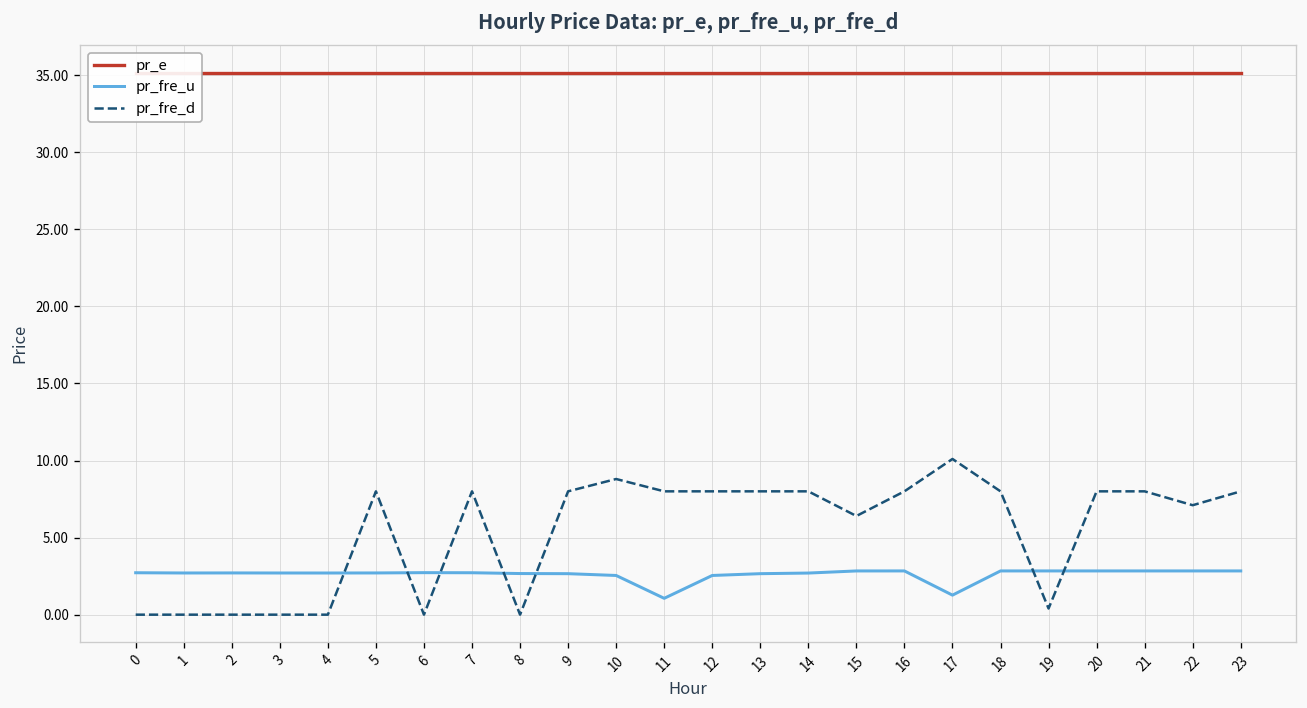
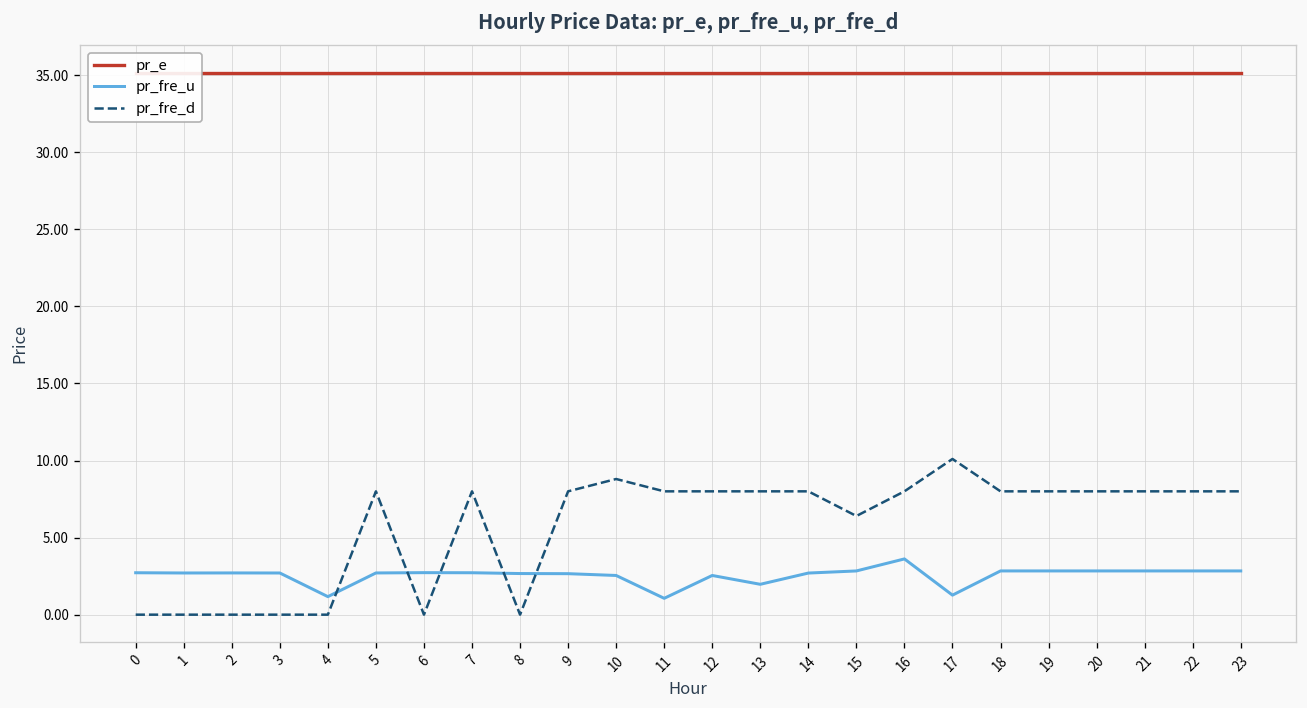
  {
    "pr_e": {
      "2": 35.2,
      "3": 35.2,
      "4": 35.2,
      "5": 35.2,
      "6": 35.2,
      "7": 35.2,
      "8": 35.2,
      "9": 35.2,
      "10": 35.2,
      "11": 35.2,
      "12": 35.2,
      "13": 35.2,
      "14": 35.2,
      "15": 35.2,
      "16": 35.2,
      "17": 35.2,
      "18": 35.2,
      "19": 35.2,
      "20": 35.2,
      "21": 35.2,
      "22": 35.2,
      "23": 35.2
    },
    "pr_fre_u": {
      "0": 2.7,
      "1": 2.7,
      "2": 2.7,
      "3": 2.7,
-     "4": 2.7,
+     "4": 1.2,
      "5": 2.7,
      "6": 2.7,
      "7": 2.7,
      "8": 2.7,
      "9": 2.7,
      "10": 2.5,
      "11": 1.1,
      "12": 2.5,
-     "13": 2.7,
+     "13": 2.0,
      "14": 2.7,
      "15": 2.8,
-     "16": 2.8,
+     "16": 3.6,
      "17": 1.3,
      "18": 2.8,
      "19": 2.8,
      "20": 2.8,
      "21": 2.8,
      "22": 2.8,
      "23": 2.8
    },
    "pr_fre_d": {
      "0": 0.0,
      "1": 0.0,
      "2": 0.0,
      "3": 0.0,
      "4": 0.0,
      "5": 8.0,
      "6": 0.0,
      "7": 8.0,
      "8": 0.0,
      "9": 8.0,
      "10": 8.8,
      "11": 8.0,
      "12": 8.0,
      "13": 8.0,
      "14": 8.0,
      "15": 6.4,
      "16": 8.0,
      "17": 10.1,
      "18": 8.0,
-     "19": 0.4,
+     "19": 8.0,
      "20": 8.0,
      "21": 8.0,
-     "22": 7.1,
+     "22": 8.0,
      "23": 8.0
    }
  }
